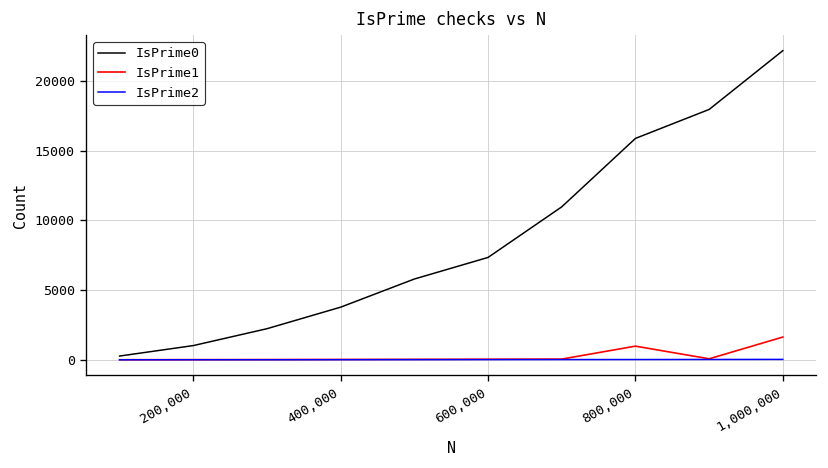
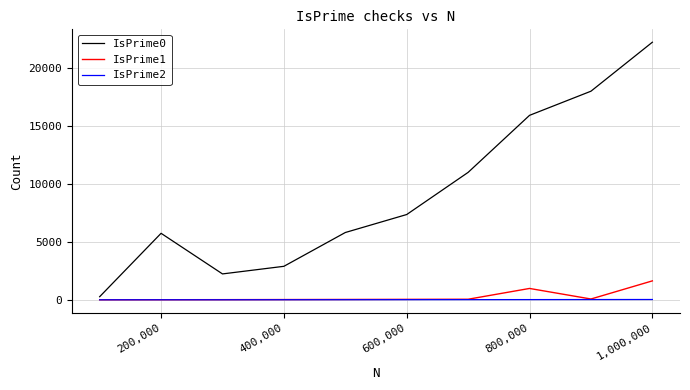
  {
    "IsPrime0": {
-     "200,000": 1000,
-     "400,000": 3800,
+     "200,000": 5700,
+     "400,000": 2900,
      "600,000": 7300,
      "800,000": 15900,
      "1,000,000": 22200
    },
    "IsPrime1": {
      "800,000": 1000,
      "1,000,000": 1600
    },
    "IsPrime2": {
      "800,000": 0,
      "1,000,000": 0
    }
  }
